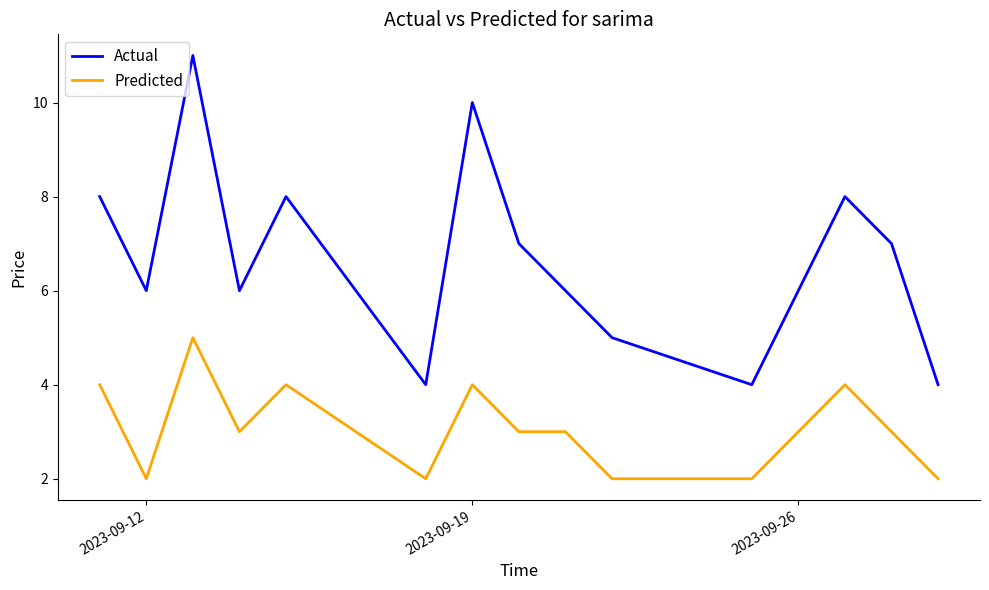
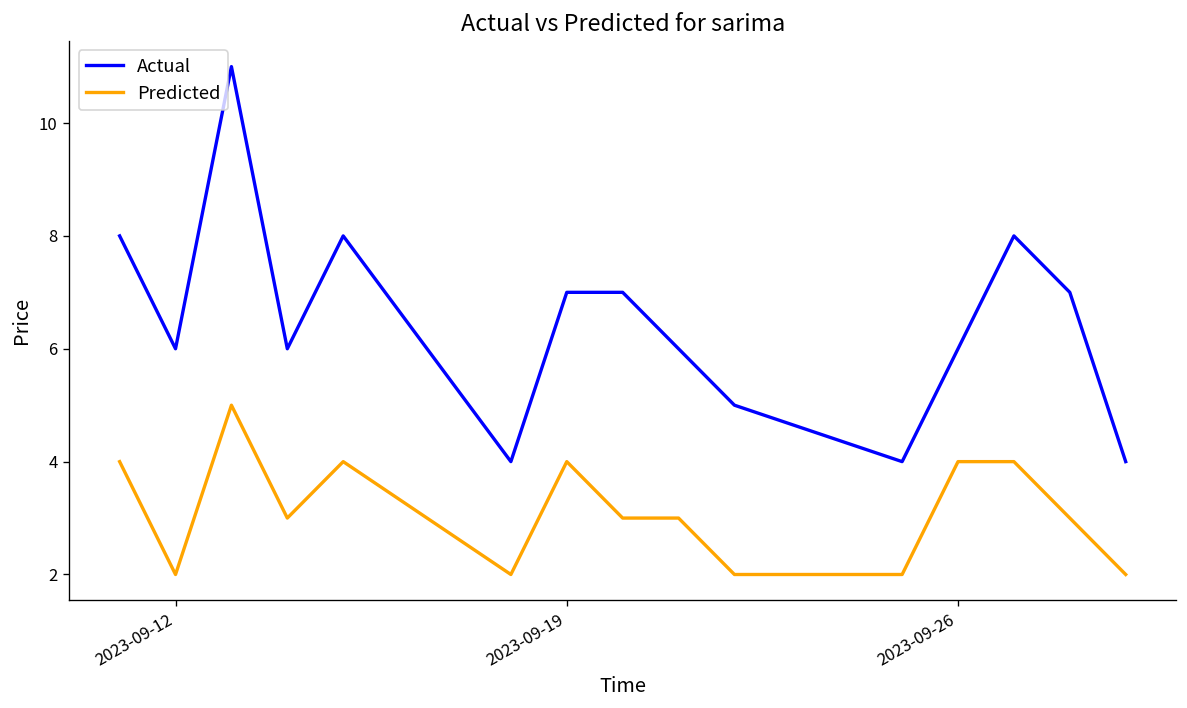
  {
    "Actual": {
      "2023-09-12": 6,
-     "2023-09-19": 10,
+     "2023-09-19": 7,
      "2023-09-26": 6
    },
    "Predicted": {
      "2023-09-12": 2,
      "2023-09-19": 4,
-     "2023-09-26": 3
+     "2023-09-26": 4
    }
  }
